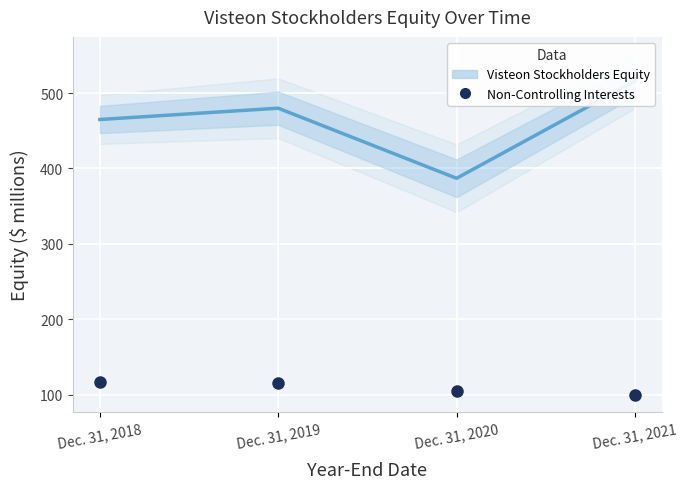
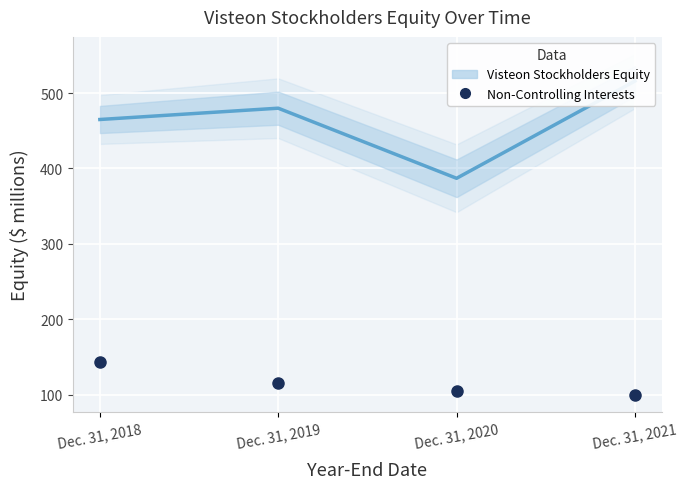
  {
    "Non-Controlling Interests": {
-     "Dec. 31, 2018": 120,
+     "Dec. 31, 2018": 140,
      "Dec. 31, 2019": 120,
      "Dec. 31, 2020": 110,
      "Dec. 31, 2021": 100
    }
  }
